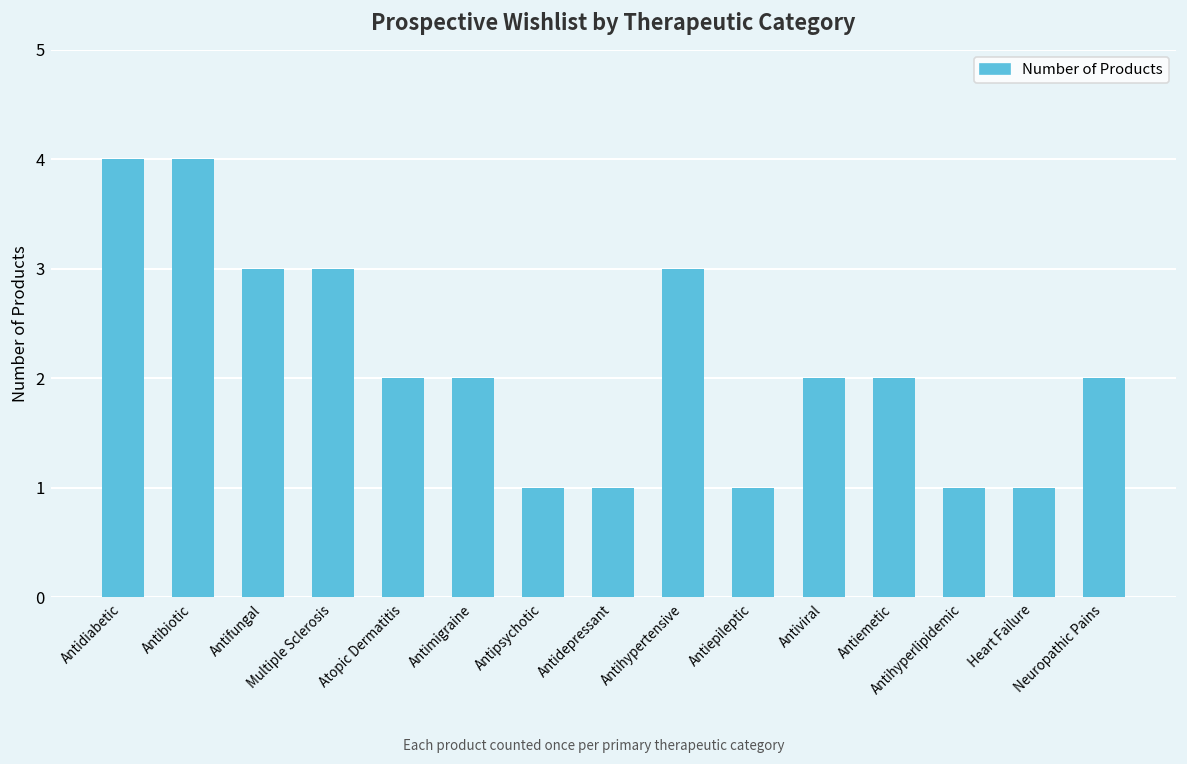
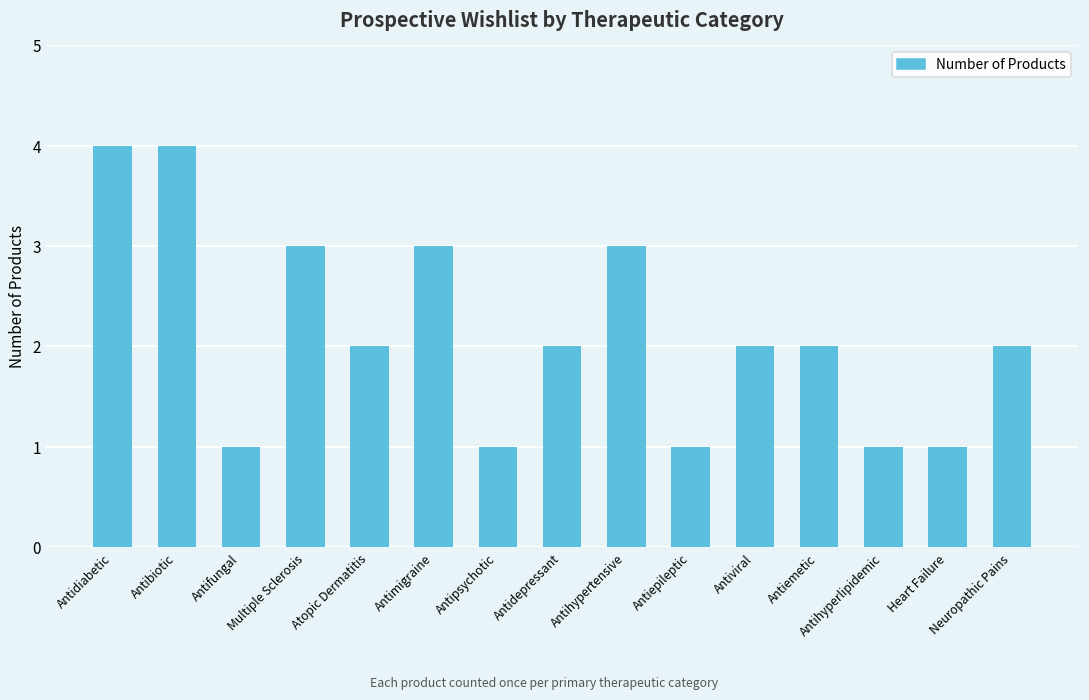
  {
    "Antidiabetic": 4,
    "Antibiotic": 4,
-   "Antifungal": 3,
+   "Antifungal": 1,
    "Multiple Sclerosis": 3,
    "Atopic Dermatitis": 2,
-   "Antimigraine": 2,
+   "Antimigraine": 3,
    "Antipsychotic": 1,
-   "Antidepressant": 1,
+   "Antidepressant": 2,
    "Antihypertensive": 3,
    "Antiepileptic": 1,
    "Antiviral": 2,
    "Antiemetic": 2,
    "Antihyperlipidemic": 1,
    "Heart Failure": 1,
    "Neuropathic Pains": 2
  }
